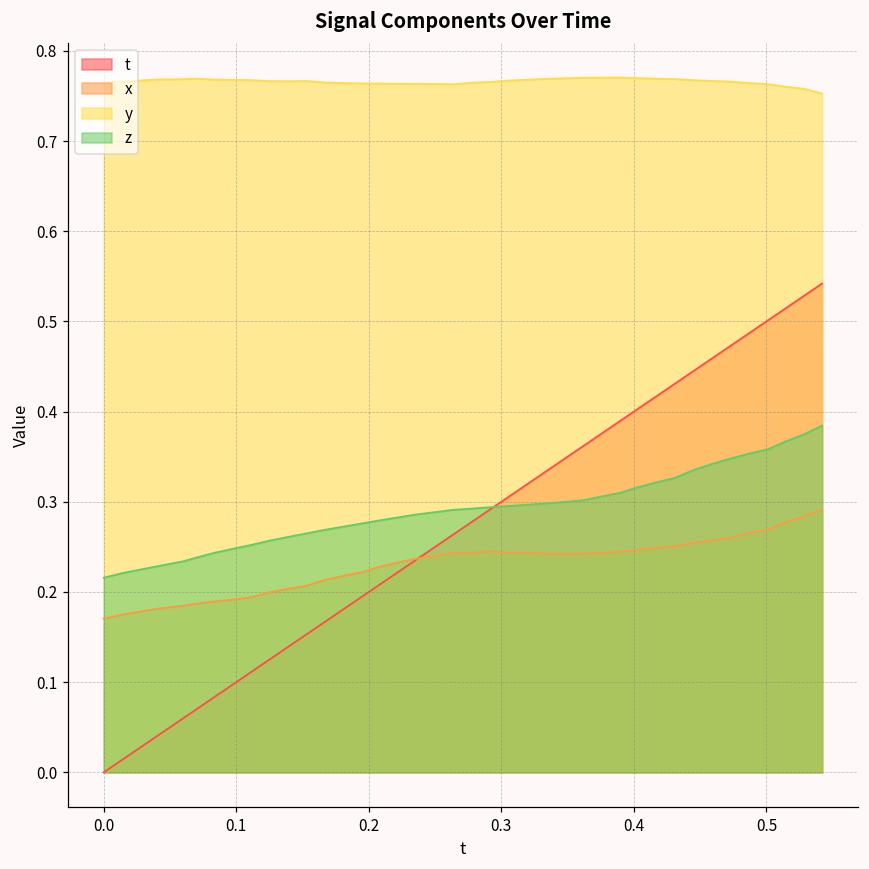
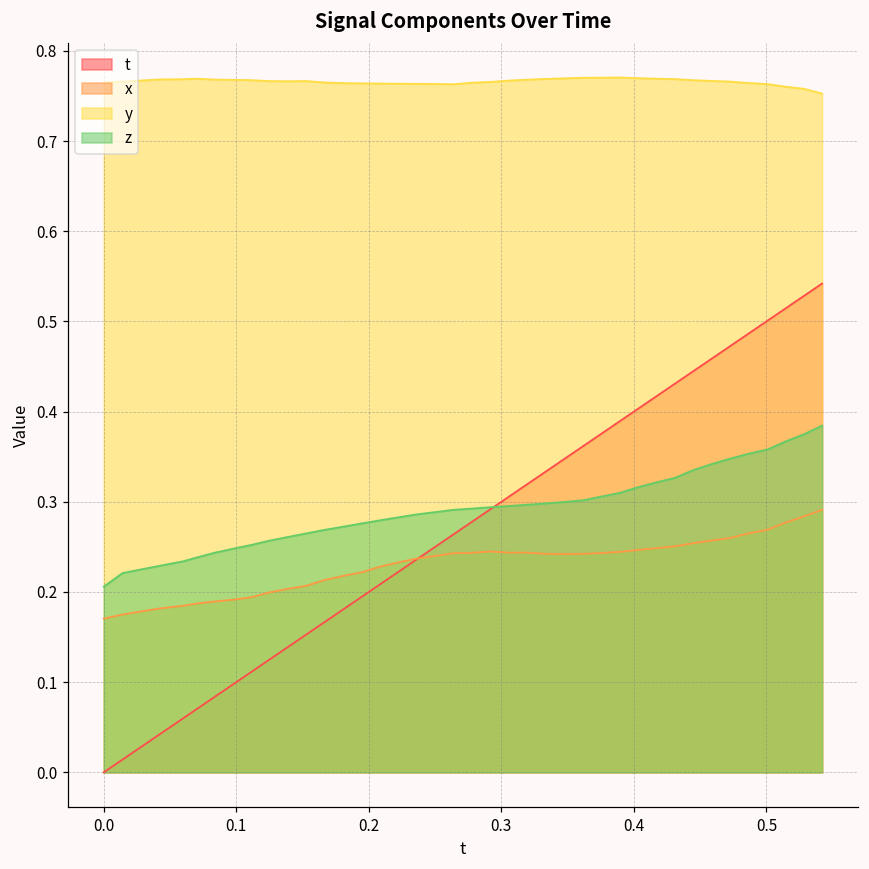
  {
    "t": {
      "0.0": 0.00
    },
    "z": {
-     "0.0": 0.22
+     "0.0": 0.21
    }
  }
